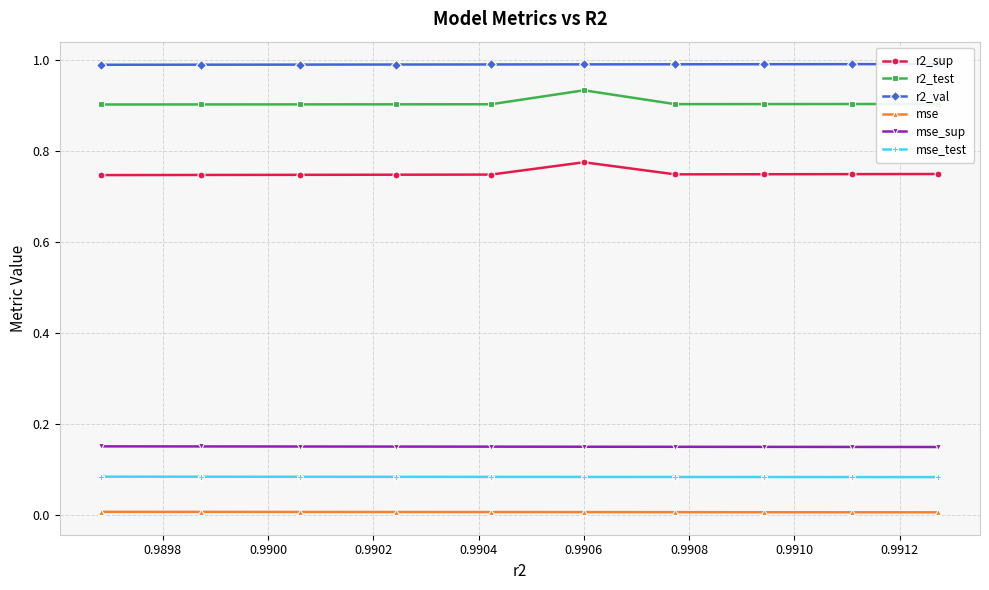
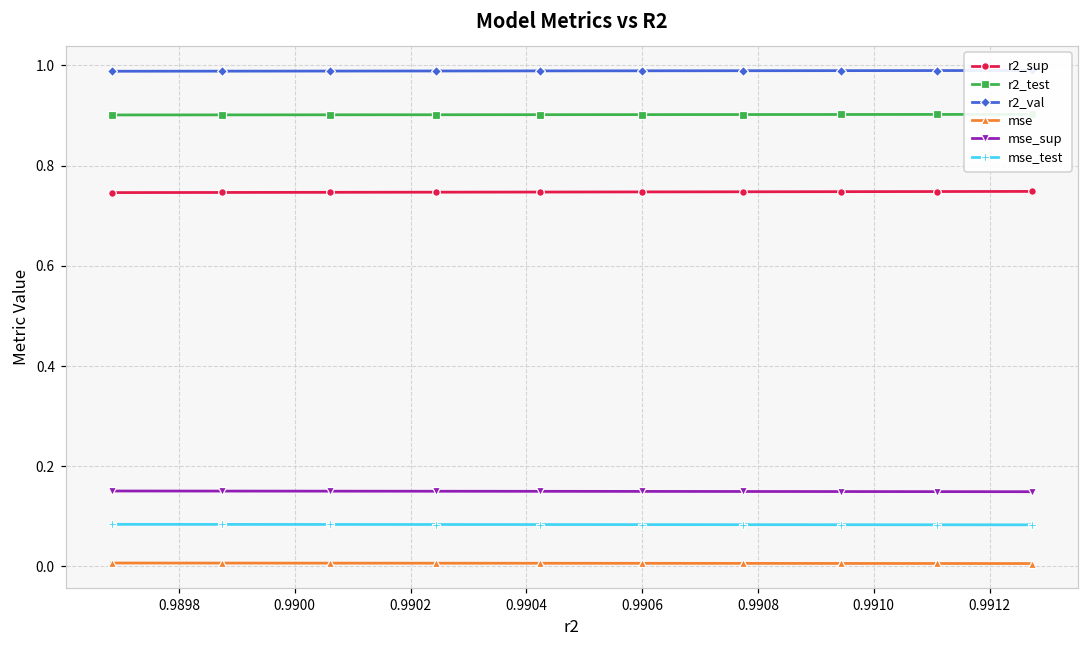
  {
    "r2_sup": {
-     "0.9906": 0.77
+     "0.9906": 0.75
    },
    "r2_test": {
-     "0.9906": 0.93
+     "0.9906": 0.90
    },
    "r2_val": {
      "0.9906": 0.99
    },
    "mse": {
      "0.9906": 0.01
    },
    "mse_sup": {
      "0.9906": 0.15
    },
    "mse_test": {
      "0.9906": 0.08
    }
  }
